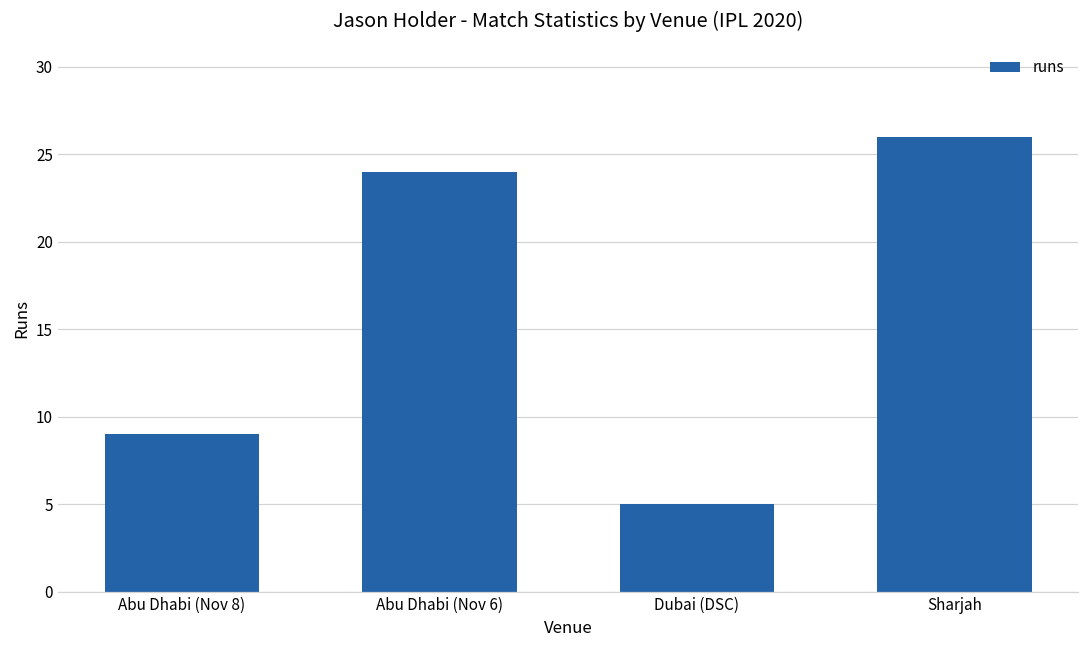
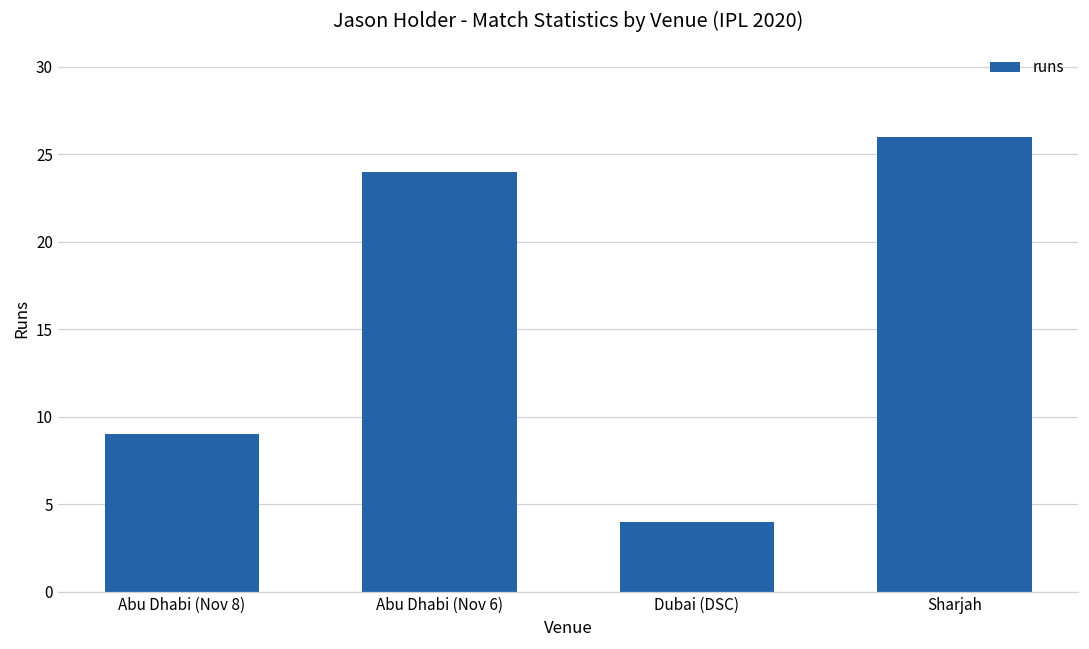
  {
    "Abu Dhabi (Nov 8)": 9,
    "Abu Dhabi (Nov 6)": 24,
-   "Dubai (DSC)": 5,
+   "Dubai (DSC)": 4,
    "Sharjah": 26
  }
